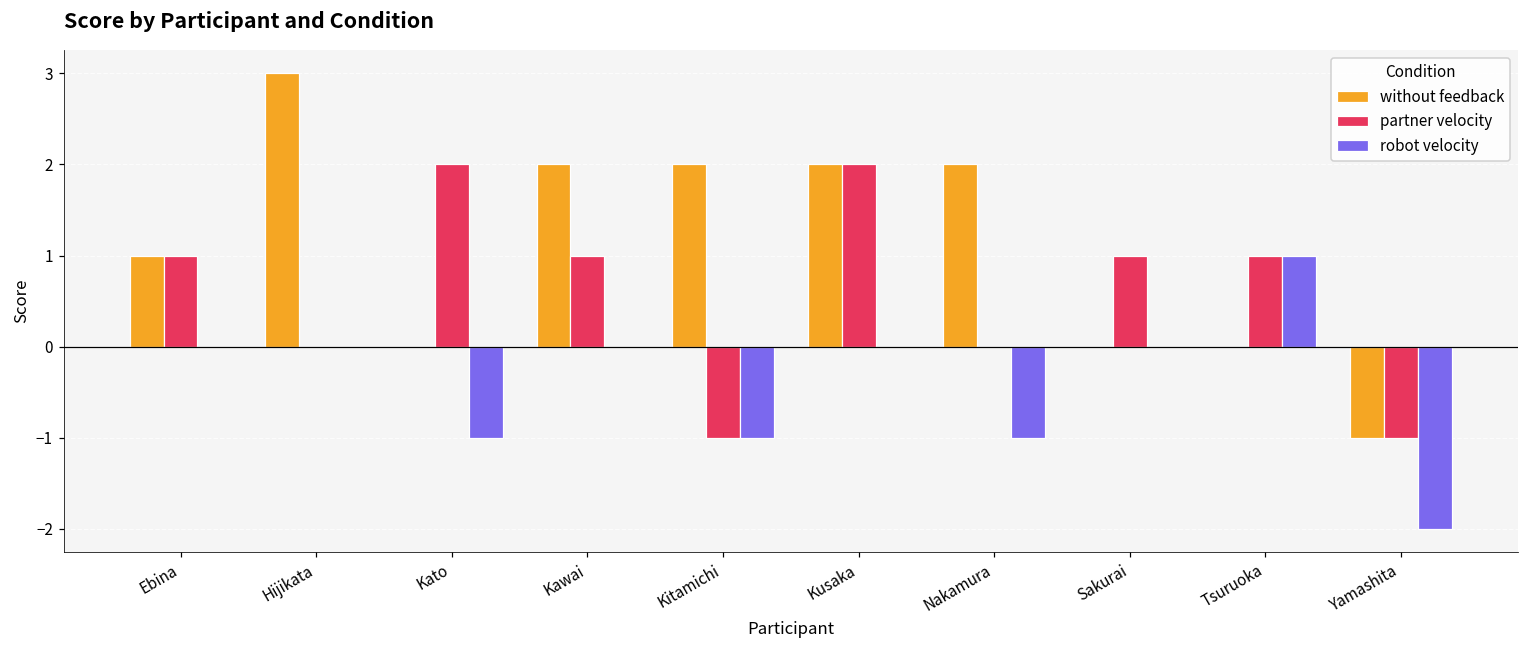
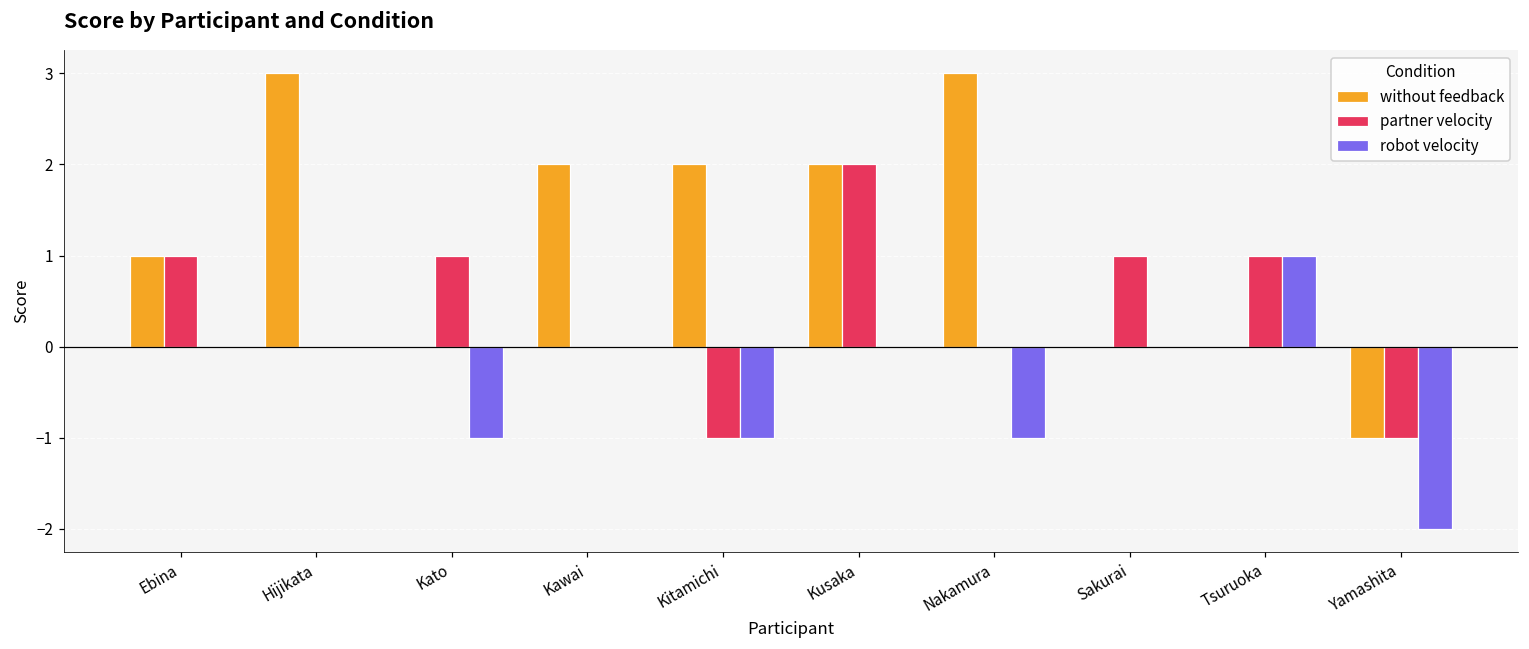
  {
    "without feedback": {
      "Ebina": 1,
      "Hijikata": 3,
      "Kato": 0,
      "Kawai": 2,
      "Kitamichi": 2,
      "Kusaka": 2,
-     "Nakamura": 2,
+     "Nakamura": 3,
      "Sakurai": 0,
      "Tsuruoka": 0,
      "Yamashita": -1
    },
    "partner velocity": {
      "Ebina": 1,
      "Hijikata": 0,
-     "Kato": 2,
-     "Kawai": 1,
+     "Kato": 1,
+     "Kawai": 0,
      "Kitamichi": -1,
      "Kusaka": 2,
      "Nakamura": 0,
      "Sakurai": 1,
      "Tsuruoka": 1,
      "Yamashita": -1
    },
    "robot velocity": {
      "Ebina": 0,
      "Hijikata": 0,
      "Kato": -1,
      "Kawai": 0,
      "Kitamichi": -1,
      "Kusaka": 0,
      "Nakamura": -1,
      "Sakurai": 0,
      "Tsuruoka": 1,
      "Yamashita": -2
    }
  }
